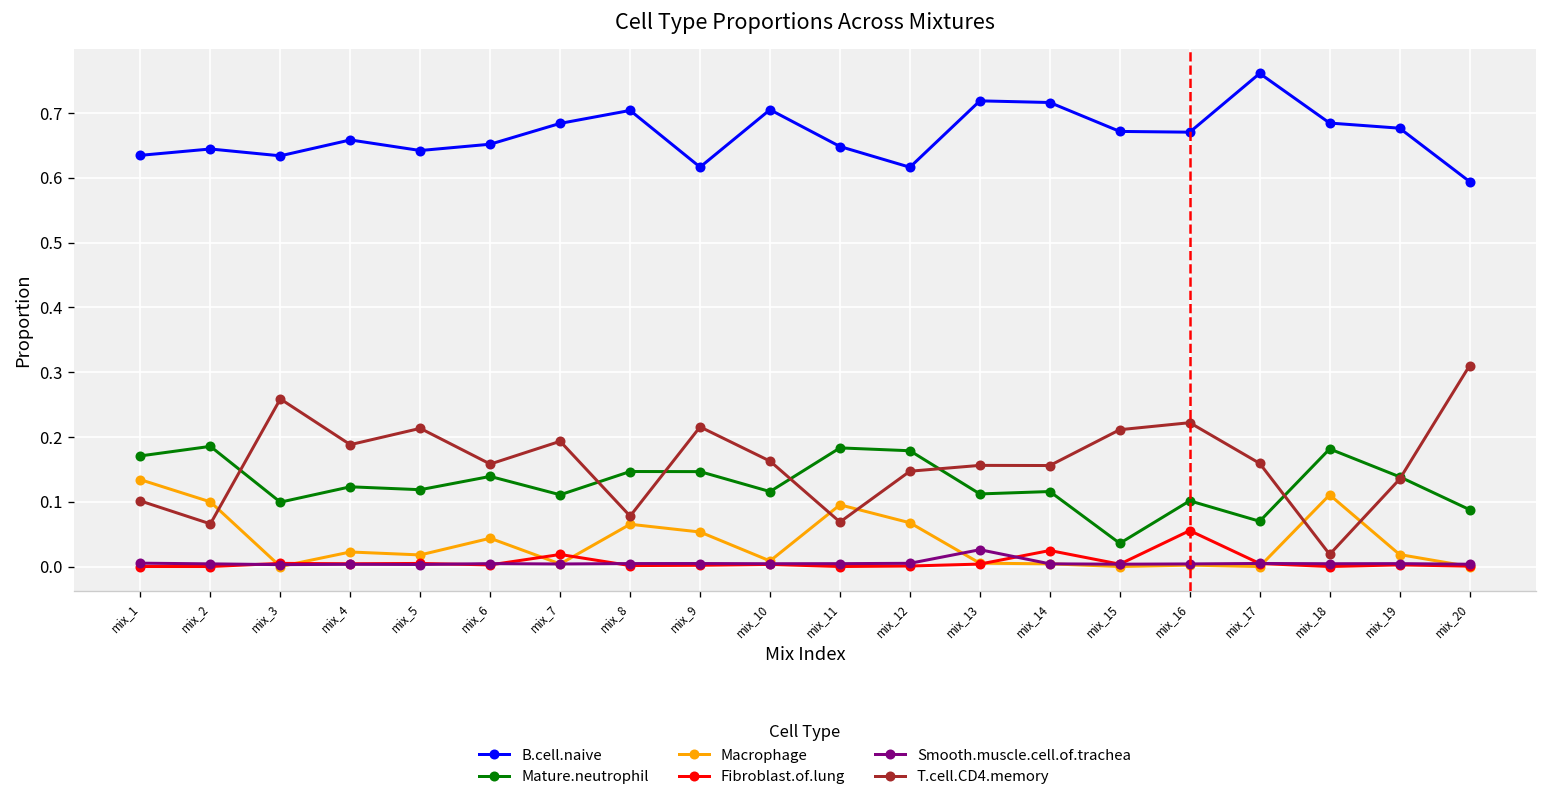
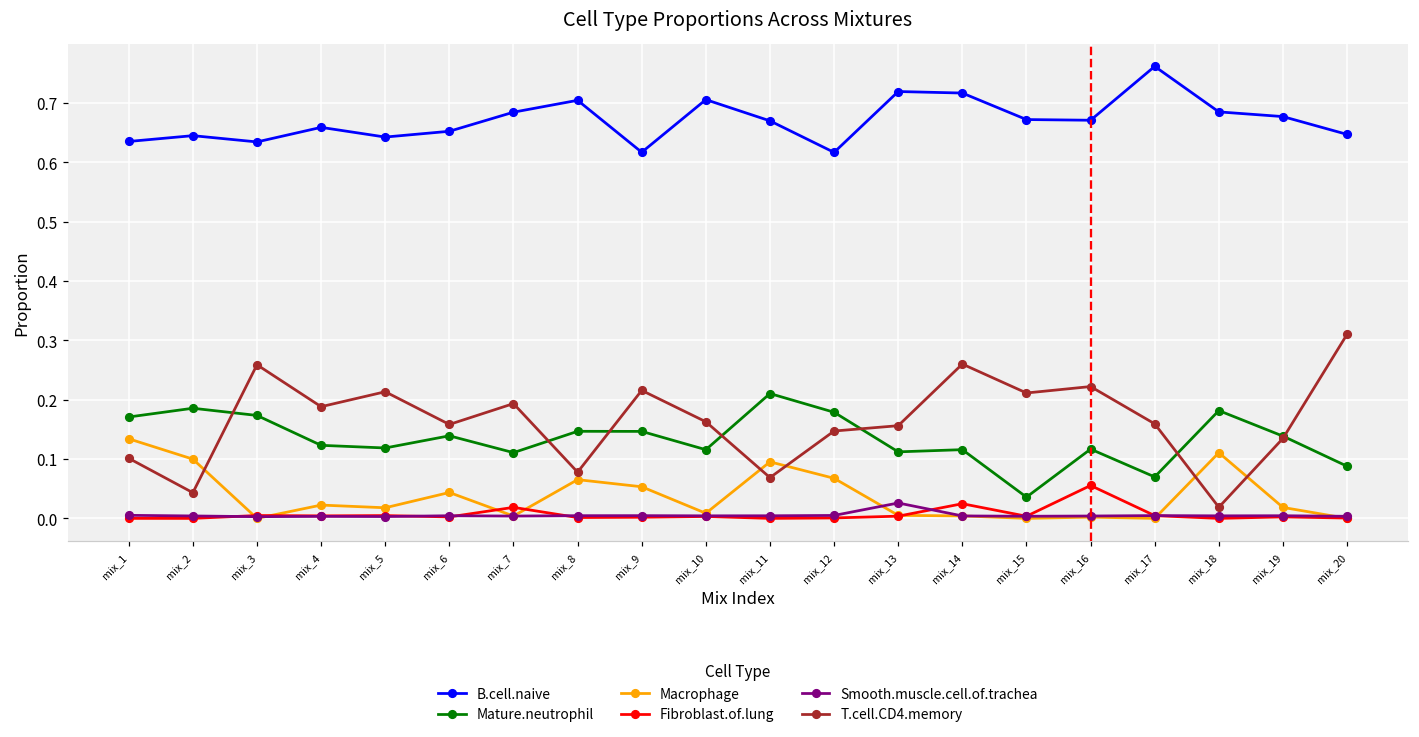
  {
    "B.cell.naive": {
      "mix_1": 0.63,
      "mix_2": 0.64,
      "mix_3": 0.63,
      "mix_4": 0.66,
      "mix_5": 0.64,
      "mix_6": 0.65,
      "mix_7": 0.68,
      "mix_8": 0.70,
      "mix_9": 0.62,
      "mix_10": 0.71,
-     "mix_11": 0.65,
+     "mix_11": 0.67,
      "mix_12": 0.62,
      "mix_13": 0.72,
      "mix_14": 0.72,
      "mix_15": 0.67,
      "mix_16": 0.67,
      "mix_17": 0.76,
      "mix_18": 0.68,
      "mix_19": 0.68,
-     "mix_20": 0.59
+     "mix_20": 0.65
    },
    "Mature.neutrophil": {
      "mix_1": 0.17,
      "mix_2": 0.19,
-     "mix_3": 0.10,
+     "mix_3": 0.17,
      "mix_4": 0.12,
      "mix_5": 0.12,
      "mix_6": 0.14,
      "mix_7": 0.11,
      "mix_8": 0.15,
      "mix_9": 0.15,
      "mix_10": 0.12,
-     "mix_11": 0.18,
+     "mix_11": 0.21,
      "mix_12": 0.18,
      "mix_13": 0.11,
      "mix_14": 0.12,
      "mix_15": 0.04,
-     "mix_16": 0.10,
+     "mix_16": 0.12,
      "mix_17": 0.07,
      "mix_18": 0.18,
      "mix_20": 0.09
    },
    "Macrophage": {
      "mix_1": 0.13,
      "mix_2": 0.10,
      "mix_4": 0.02,
      "mix_5": 0.02,
      "mix_6": 0.04,
      "mix_8": 0.07,
      "mix_9": 0.05,
      "mix_11": 0.10,
      "mix_12": 0.07,
      "mix_18": 0.11,
      "mix_19": 0.02
    },
    "Fibroblast.of.lung": {
      "mix_1": 0.00,
      "mix_7": 0.02,
      "mix_14": 0.02,
      "mix_16": 0.06
    },
    "Smooth.muscle.cell.of.trachea": {
      "mix_1": 0.01,
      "mix_13": 0.03
    },
    "T.cell.CD4.memory": {
      "mix_1": 0.10,
-     "mix_2": 0.07,
+     "mix_2": 0.04,
      "mix_3": 0.26,
      "mix_4": 0.19,
      "mix_5": 0.21,
      "mix_6": 0.16,
      "mix_7": 0.19,
      "mix_8": 0.08,
      "mix_9": 0.22,
      "mix_10": 0.16,
      "mix_11": 0.07,
      "mix_12": 0.15,
      "mix_13": 0.16,
-     "mix_14": 0.16,
+     "mix_14": 0.26,
      "mix_15": 0.21,
      "mix_16": 0.22,
      "mix_17": 0.16,
      "mix_18": 0.02,
      "mix_20": 0.31
    }
  }
